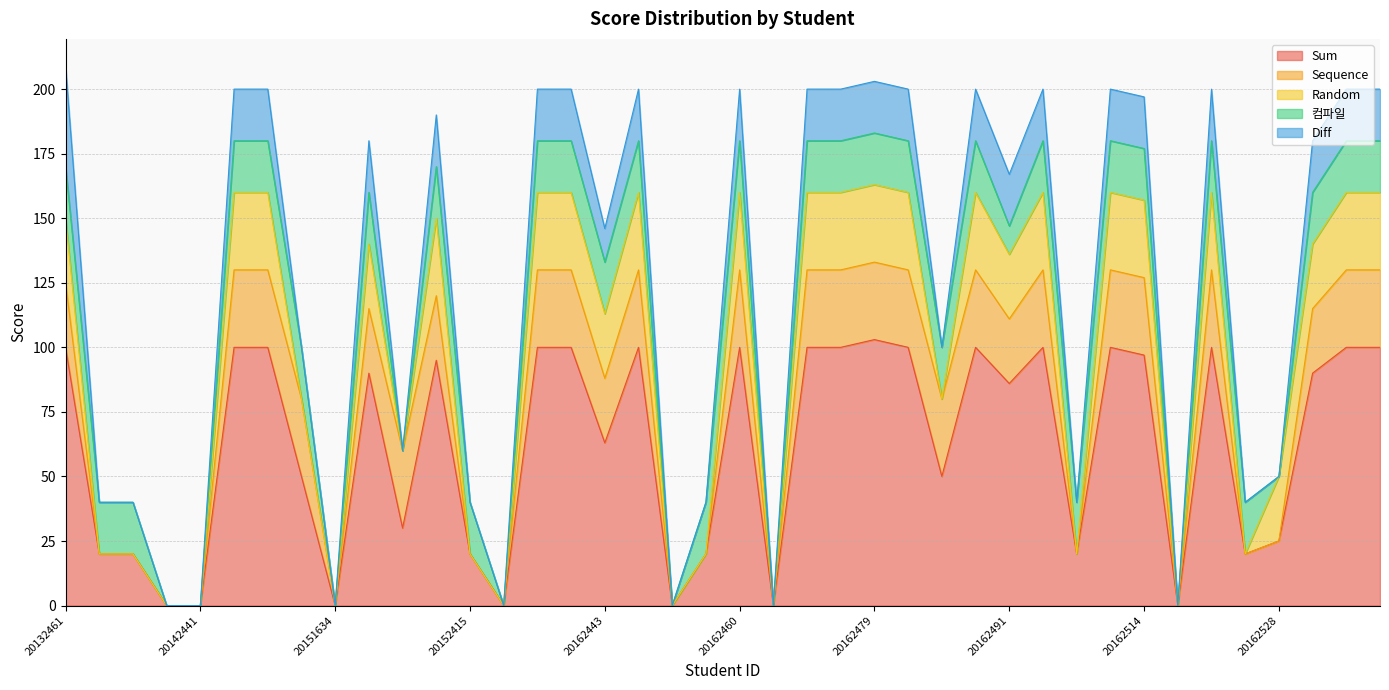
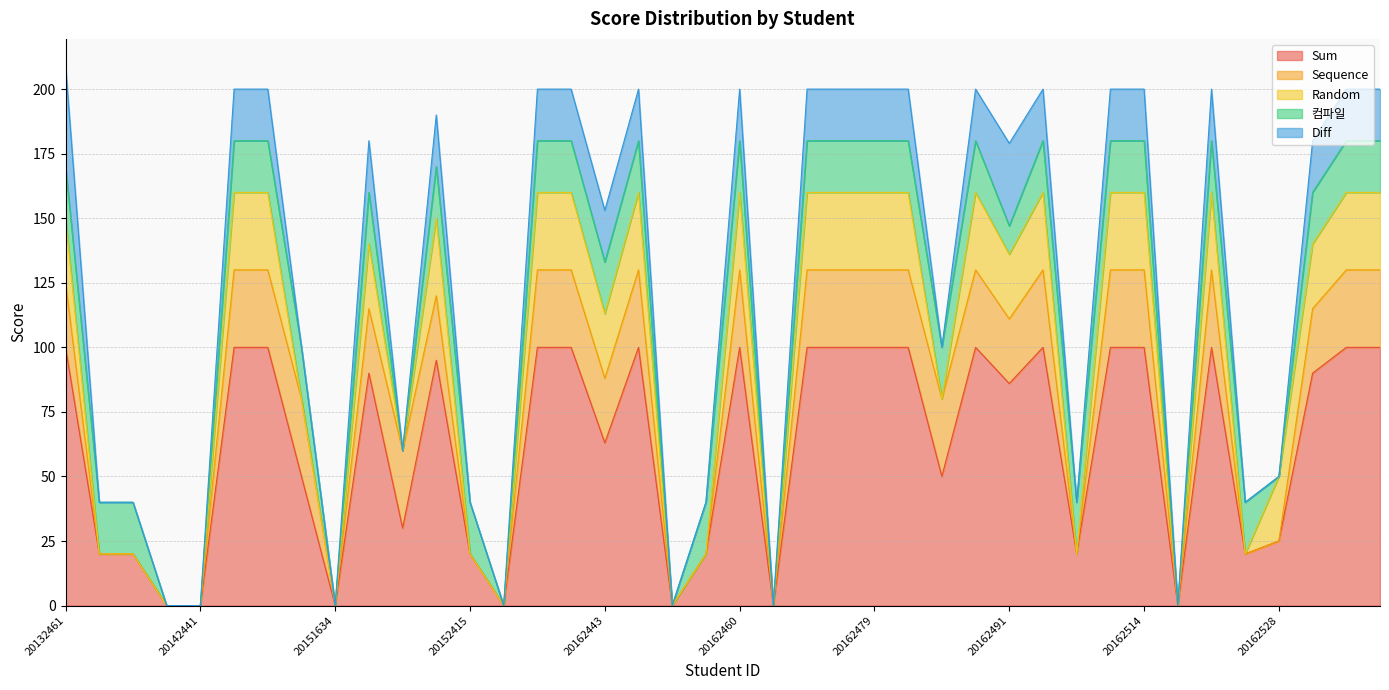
  {
    "Sum": {
      "20132461": 100,
      "20162443": 63,
      "20162460": 100,
-     "20162479": 103,
+     "20162479": 100,
      "20162491": 86,
-     "20162514": 97
+     "20162514": 100
    },
    "컴파일": {
      "20132461": 20,
      "20162443": 20,
      "20162460": 20,
      "20162479": 20,
      "20162491": 11,
      "20162514": 20
    },
    "Diff": {
      "20132461": 39,
-     "20162443": 13,
+     "20162443": 20,
      "20162460": 20,
      "20162479": 20,
-     "20162491": 20,
+     "20162491": 32,
      "20162514": 20
    }
  }
